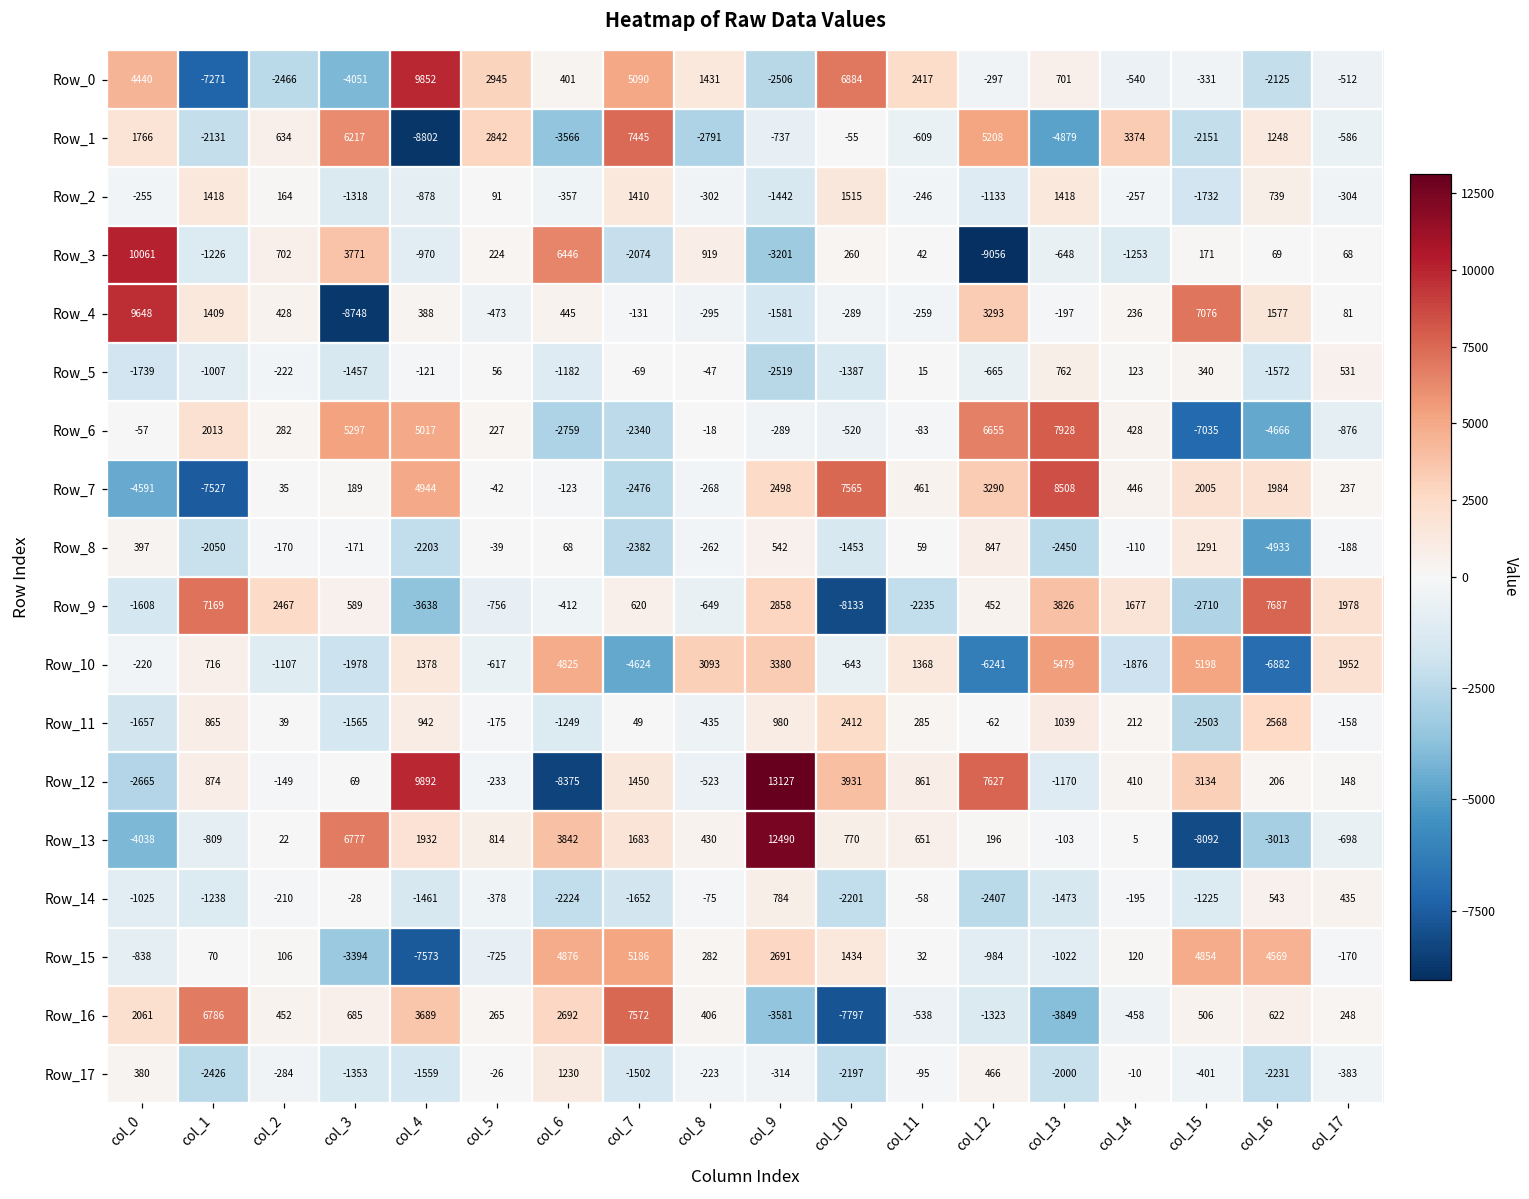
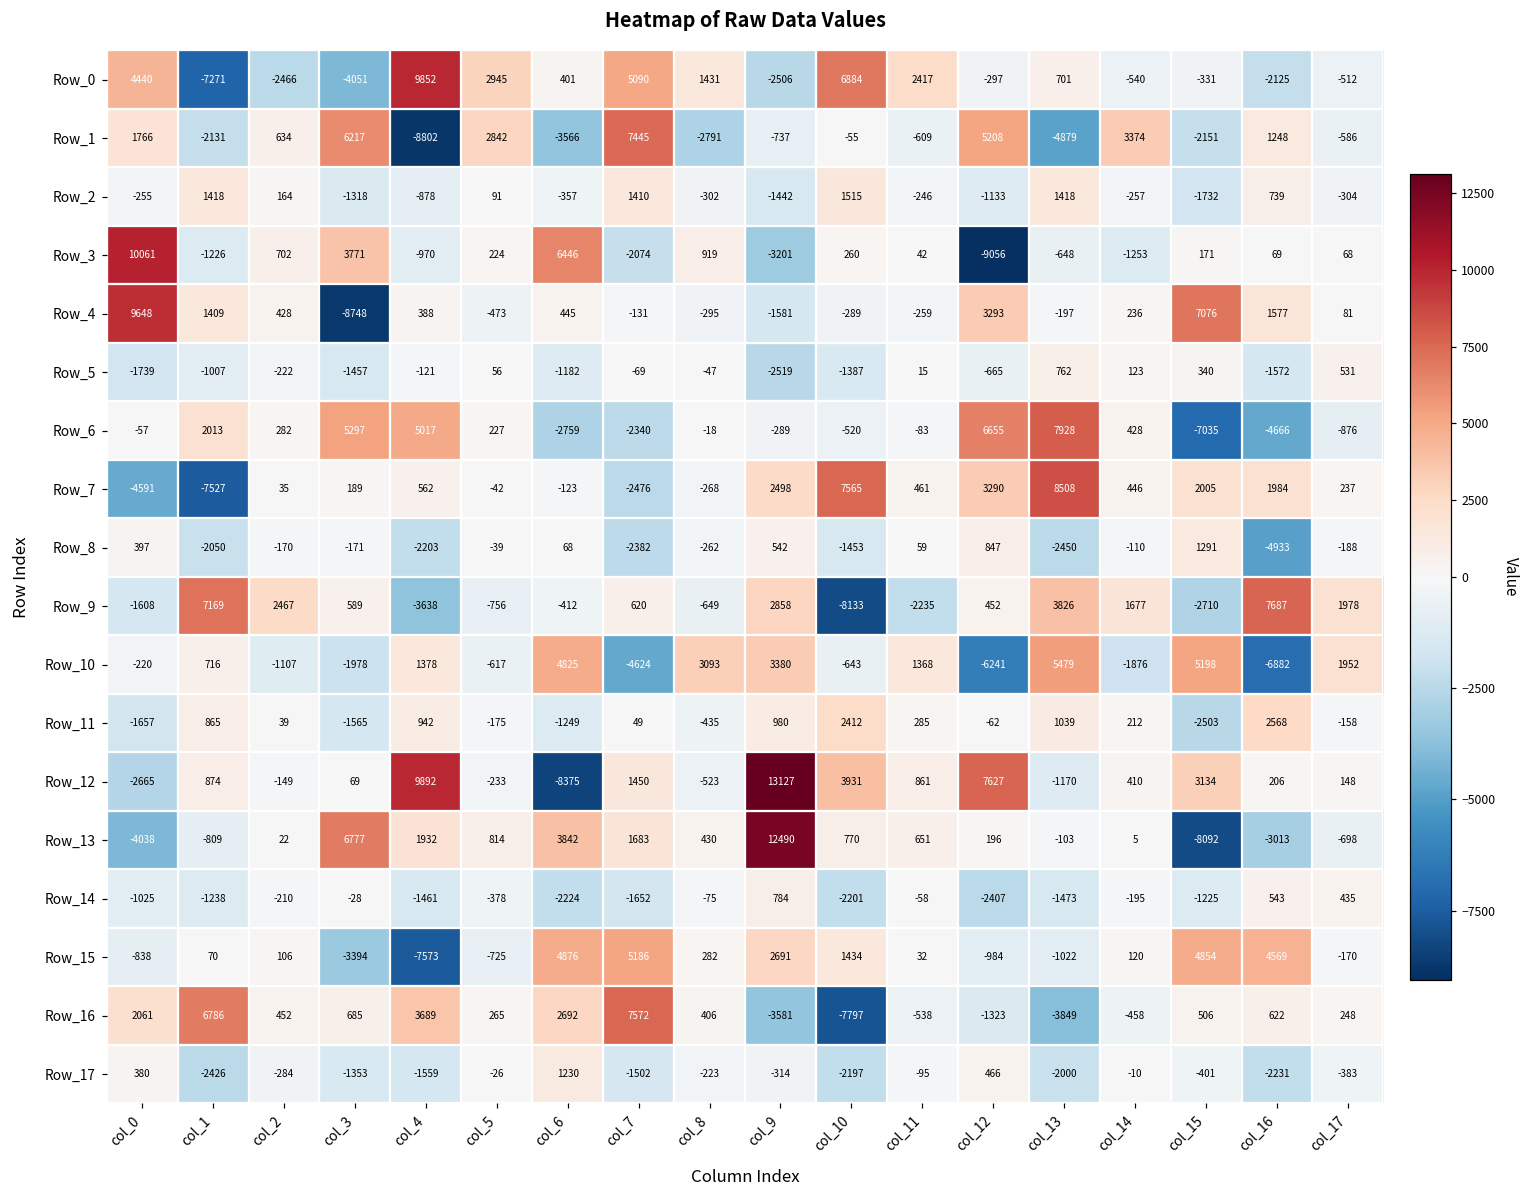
  {
    "Row_7": {
      "col_0": -4591,
      "col_1": -7527,
      "col_2": 35,
      "col_3": 189,
-     "col_4": 4944,
+     "col_4": 562,
      "col_5": -42,
      "col_6": -123,
      "col_7": -2476,
      "col_8": -268,
      "col_9": 2498,
      "col_10": 7565,
      "col_11": 461,
      "col_12": 3290,
      "col_13": 8508,
      "col_14": 446,
      "col_15": 2005,
      "col_16": 1984,
      "col_17": 237
    }
  }
